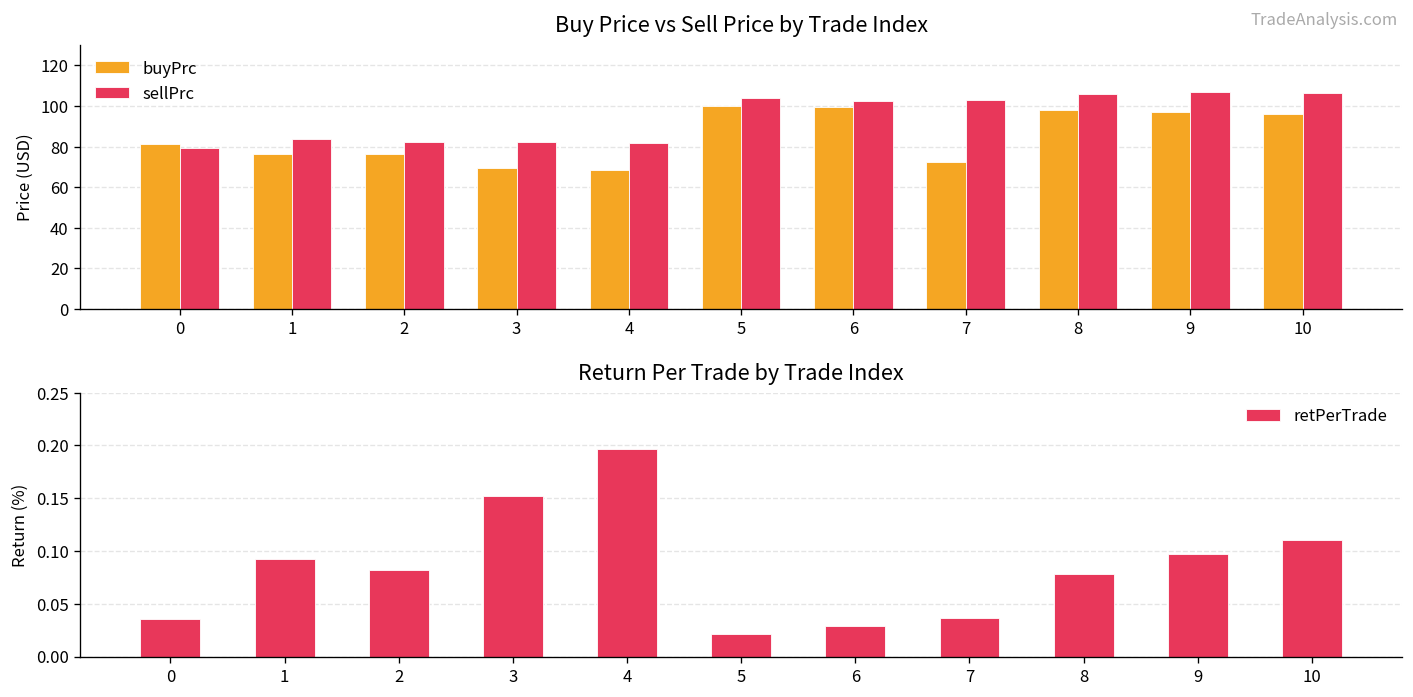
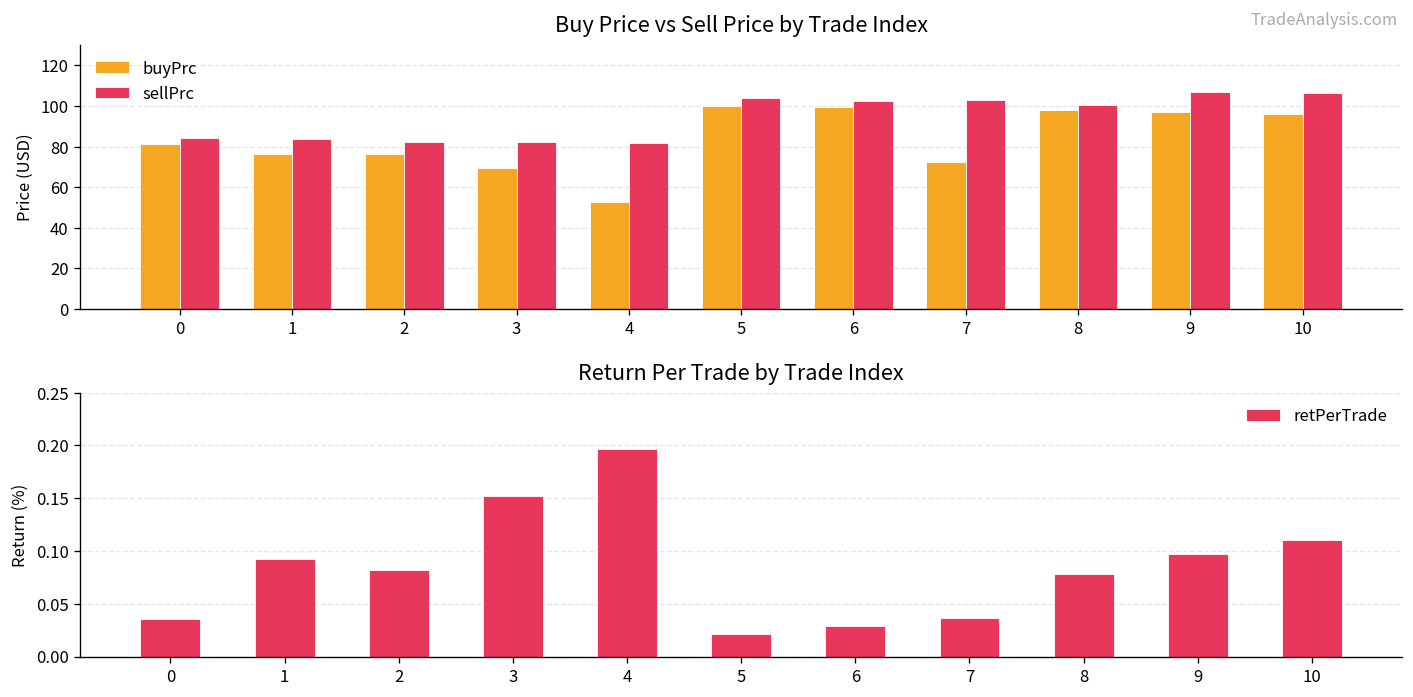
  {
    "Buy Price vs Sell Price by Trade Index": {
      "buyPrc": {
        "0": 81,
        "1": 77,
        "2": 76,
        "3": 69,
-       "4": 68,
+       "4": 53,
        "5": 100,
        "6": 100,
        "7": 72,
        "8": 98,
        "9": 97,
        "10": 96
      },
      "sellPrc": {
-       "0": 79,
+       "0": 84,
        "1": 84,
        "2": 82,
        "3": 83,
        "4": 82,
        "5": 104,
        "6": 102,
        "7": 103,
-       "8": 106,
+       "8": 101,
        "9": 107,
        "10": 106
      }
    },
    "Return Per Trade by Trade Index": {
      "0": 0.04,
      "1": 0.09,
      "2": 0.08,
      "3": 0.15,
      "4": 0.20,
      "5": 0.02,
      "6": 0.03,
      "7": 0.04,
      "8": 0.08,
      "9": 0.10,
      "10": 0.11
    }
  }
